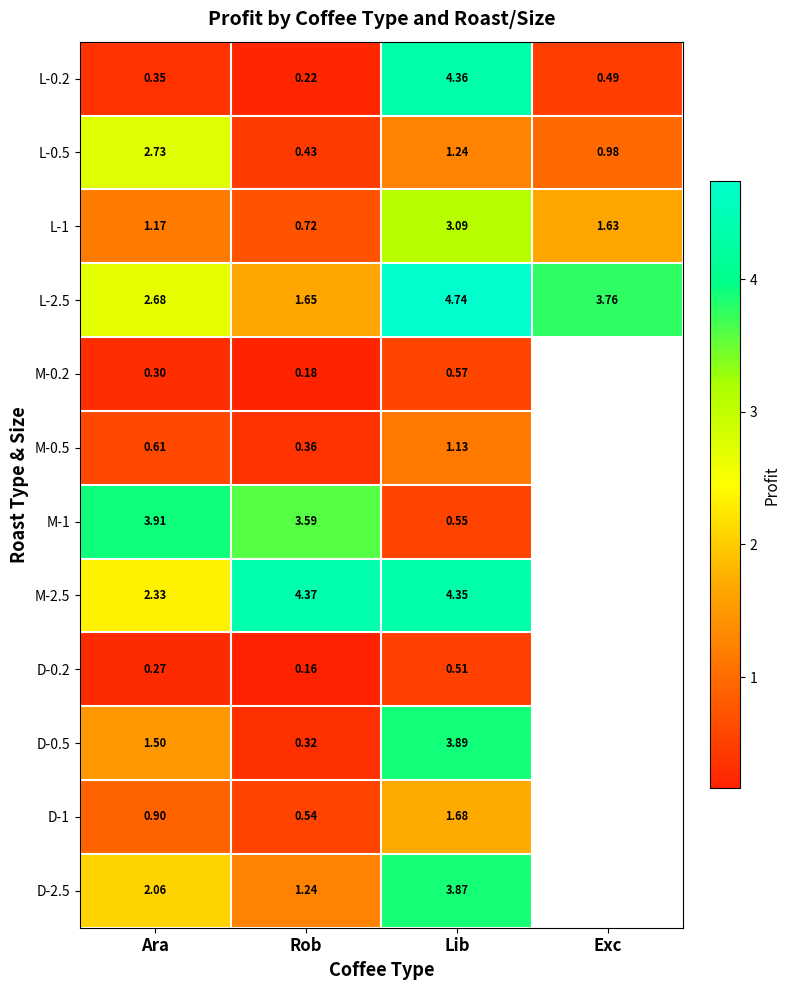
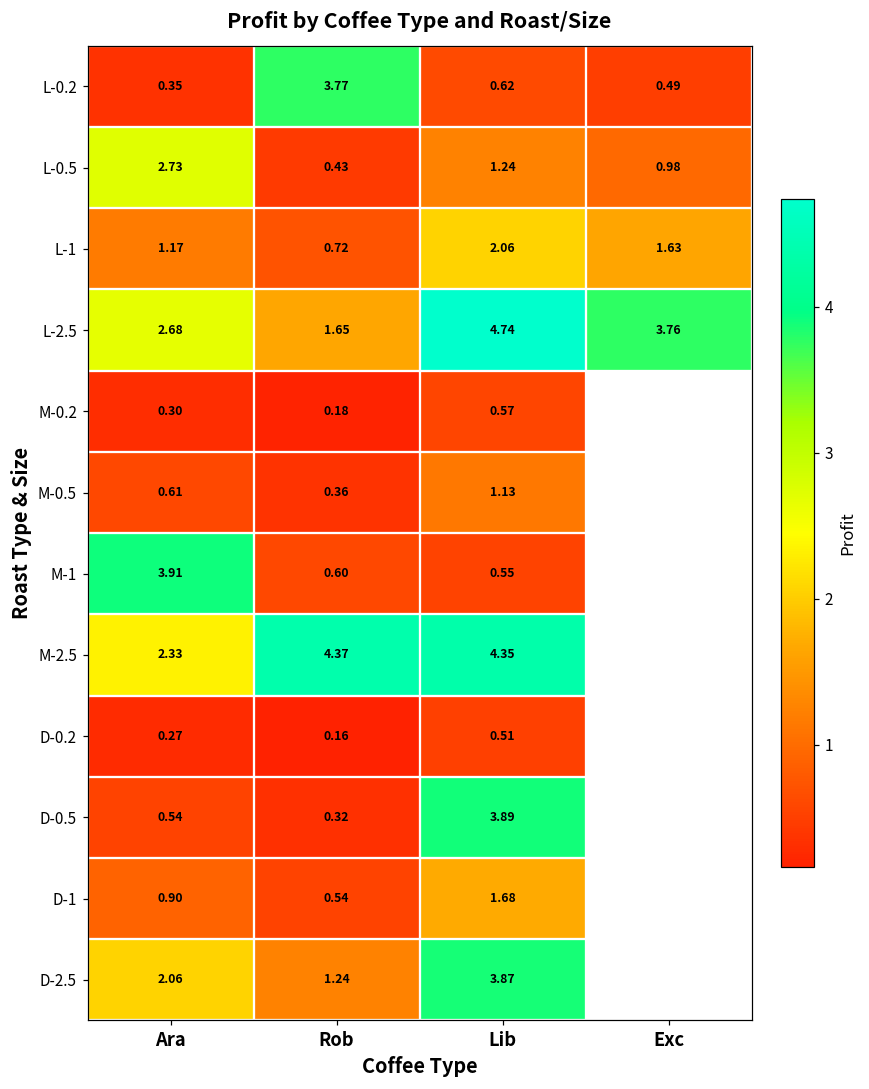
  {
    "L-0.2": {
      "Ara": 0.35,
-     "Rob": 0.22,
-     "Lib": 4.36,
+     "Rob": 3.77,
+     "Lib": 0.62,
      "Exc": 0.49
    },
    "L-0.5": {
      "Ara": 2.73,
      "Rob": 0.43,
      "Lib": 1.24,
      "Exc": 0.98
    },
    "L-1": {
      "Ara": 1.17,
      "Rob": 0.72,
-     "Lib": 3.09,
+     "Lib": 2.06,
      "Exc": 1.63
    },
    "L-2.5": {
      "Ara": 2.68,
      "Rob": 1.65,
      "Lib": 4.74,
      "Exc": 3.76
    },
    "M-0.2": {
      "Ara": 0.30,
      "Rob": 0.18,
      "Lib": 0.57
    },
    "M-0.5": {
      "Ara": 0.61,
      "Rob": 0.36,
      "Lib": 1.13
    },
    "M-1": {
      "Ara": 3.91,
-     "Rob": 3.59,
+     "Rob": 0.60,
      "Lib": 0.55
    },
    "M-2.5": {
      "Ara": 2.33,
      "Rob": 4.37,
      "Lib": 4.35
    },
    "D-0.2": {
      "Ara": 0.27,
      "Rob": 0.16,
      "Lib": 0.51
    },
    "D-0.5": {
-     "Ara": 1.50,
+     "Ara": 0.54,
      "Rob": 0.32,
      "Lib": 3.89
    },
    "D-1": {
      "Ara": 0.90,
      "Rob": 0.54,
      "Lib": 1.68
    },
    "D-2.5": {
      "Ara": 2.06,
      "Rob": 1.24,
      "Lib": 3.87
    }
  }
